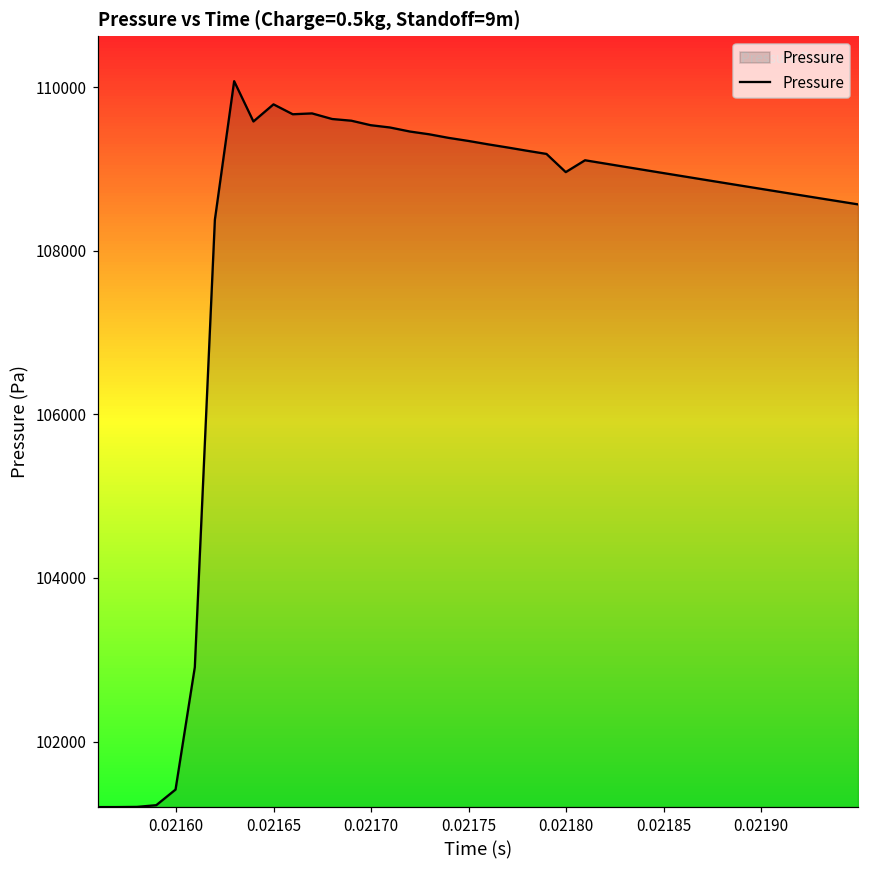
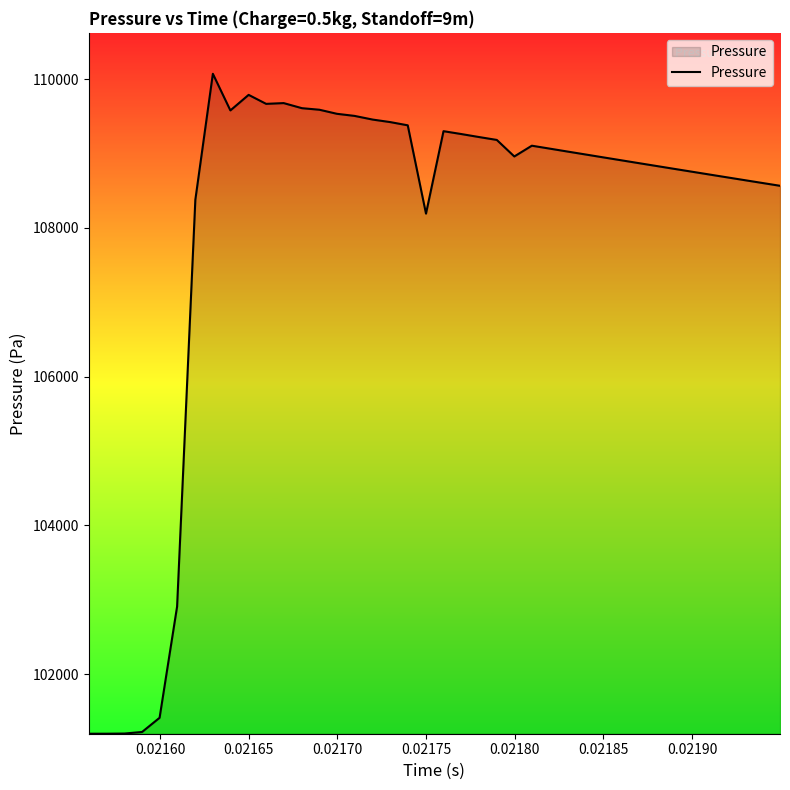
  {
    "0.02165": 109800,
-   "0.02175": 109300,
+   "0.02175": 108200,
    "0.02180": 109000,
    "0.02190": 108800
  }
